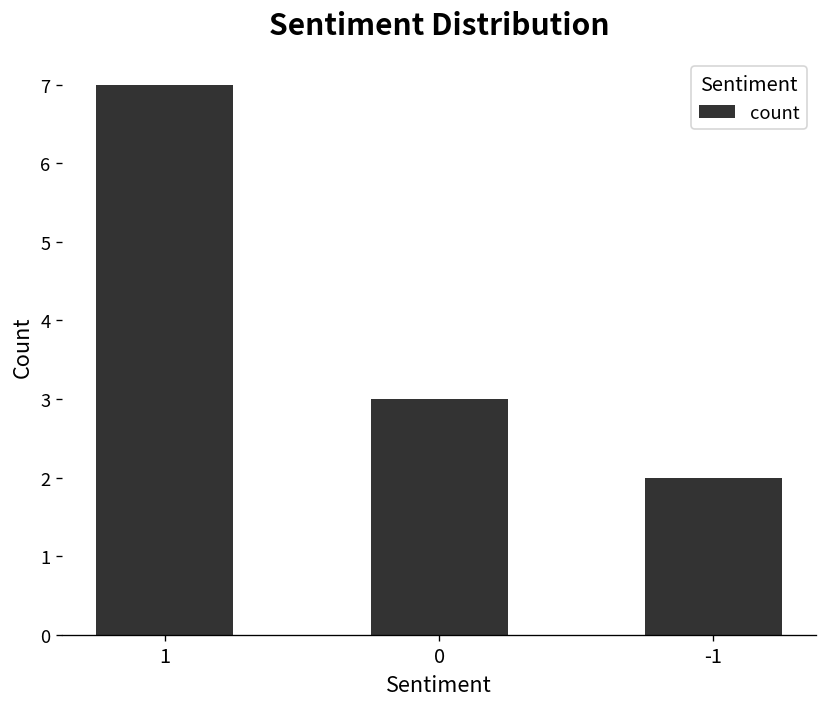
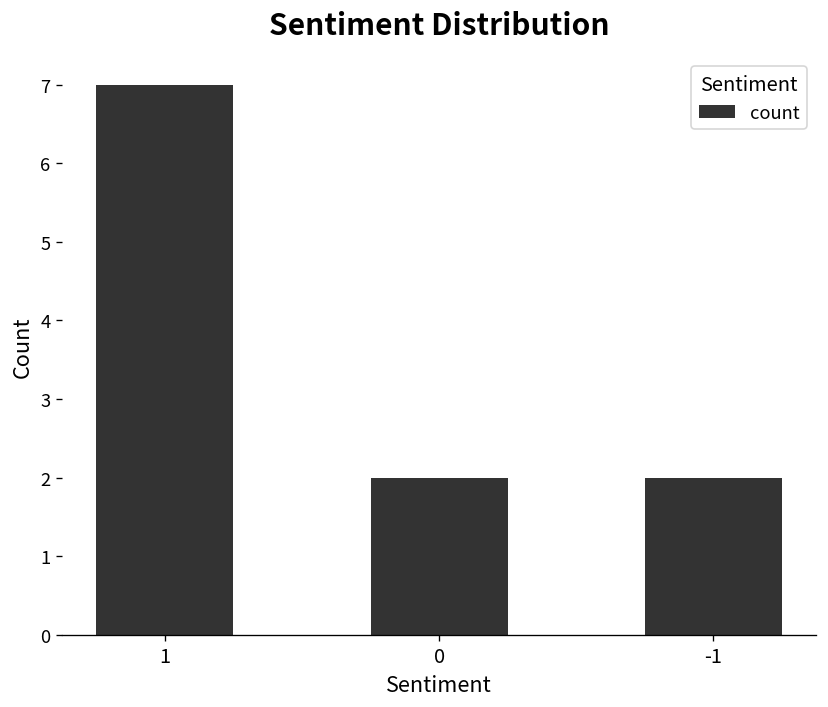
  {
    "1": 7,
-   "0": 3,
+   "0": 2,
    "-1": 2
  }
